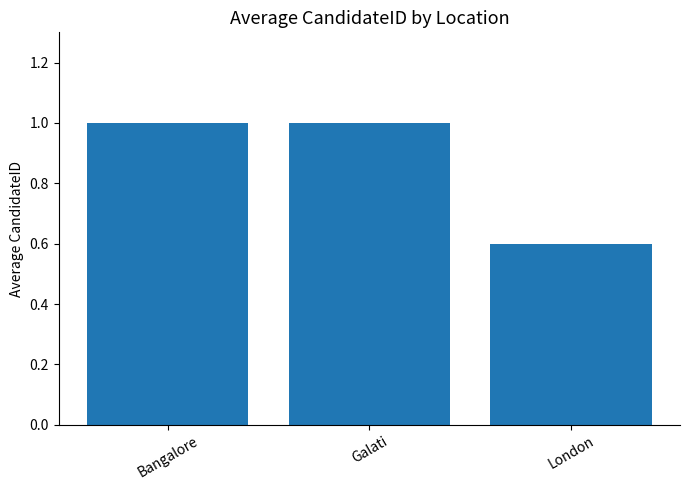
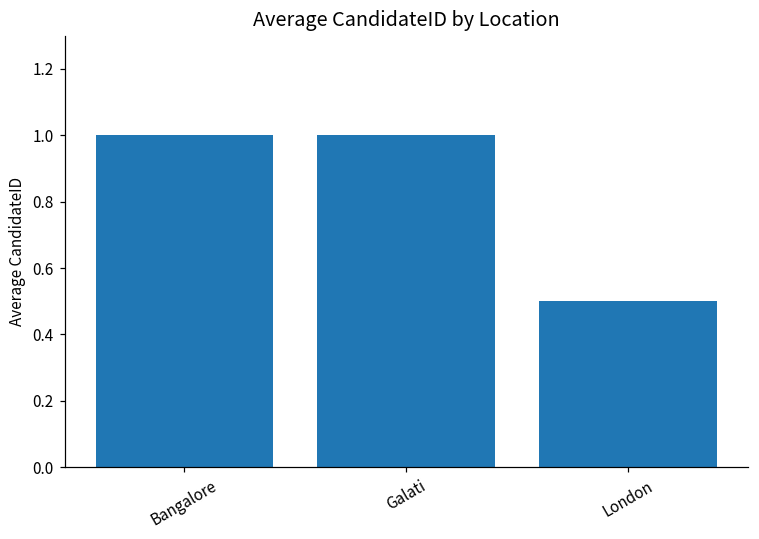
  {
    "Bangalore": 1.0,
    "Galati": 1.0,
-   "London": 0.6
+   "London": 0.5
  }
